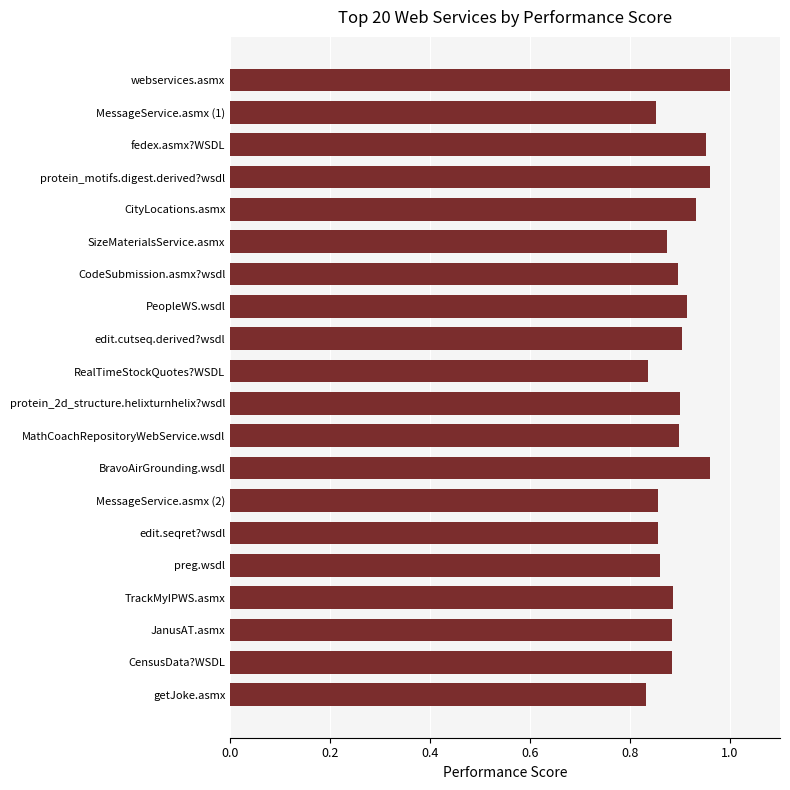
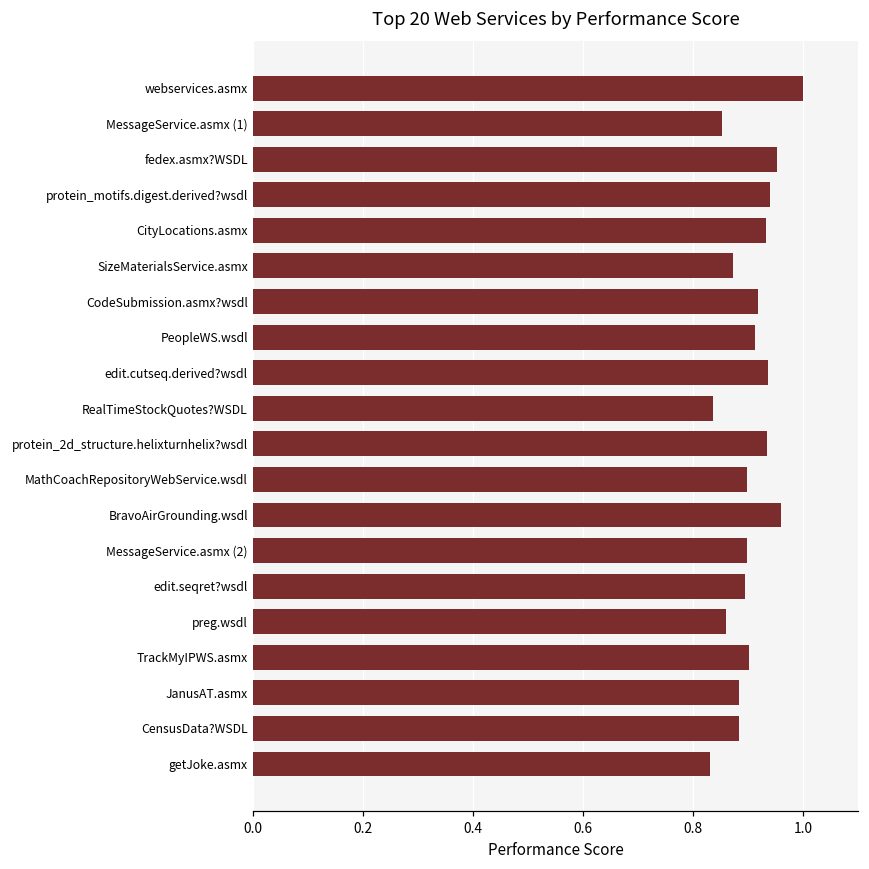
  {
    "webservices.asmx": 1.00,
    "MessageService.asmx (1)": 0.85,
    "fedex.asmx?WSDL": 0.95,
-   "protein_motifs.digest.derived?wsdl": 0.96,
+   "protein_motifs.digest.derived?wsdl": 0.94,
    "CityLocations.asmx": 0.93,
    "SizeMaterialsService.asmx": 0.87,
-   "CodeSubmission.asmx?wsdl": 0.90,
+   "CodeSubmission.asmx?wsdl": 0.92,
    "PeopleWS.wsdl": 0.91,
-   "edit.cutseq.derived?wsdl": 0.90,
+   "edit.cutseq.derived?wsdl": 0.94,
    "RealTimeStockQuotes?WSDL": 0.84,
-   "protein_2d_structure.helixturnhelix?wsdl": 0.90,
+   "protein_2d_structure.helixturnhelix?wsdl": 0.93,
    "MathCoachRepositoryWebService.wsdl": 0.90,
    "BravoAirGrounding.wsdl": 0.96,
-   "MessageService.asmx (2)": 0.86,
-   "edit.seqret?wsdl": 0.86,
+   "MessageService.asmx (2)": 0.90,
+   "edit.seqret?wsdl": 0.89,
    "preg.wsdl": 0.86,
-   "TrackMyIPWS.asmx": 0.89,
+   "TrackMyIPWS.asmx": 0.90,
    "JanusAT.asmx": 0.88,
    "CensusData?WSDL": 0.88,
    "getJoke.asmx": 0.83
  }
